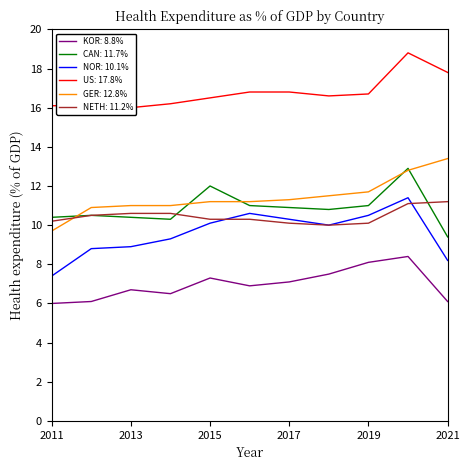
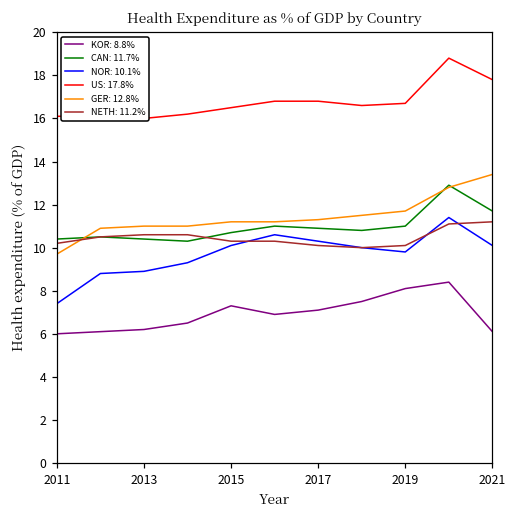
  {
    "KOR: 8.8%": {
      "2011": 6.0,
-     "2013": 6.7,
+     "2013": 6.2,
      "2015": 7.3,
      "2017": 7.1,
      "2019": 8.1,
      "2021": 6.1
    },
    "CAN: 11.7%": {
      "2011": 10.4,
      "2013": 10.4,
-     "2015": 12.0,
+     "2015": 10.7,
      "2017": 10.9,
      "2019": 11.0,
-     "2021": 9.4
+     "2021": 11.7
    },
    "NOR: 10.1%": {
      "2011": 7.4,
      "2013": 8.9,
      "2015": 10.1,
      "2017": 10.3,
-     "2019": 10.5,
-     "2021": 8.2
+     "2019": 9.8,
+     "2021": 10.1
    },
    "US: 17.8%": {
      "2011": 16.1,
      "2015": 16.5,
      "2017": 16.8,
      "2019": 16.7,
      "2021": 17.8
    },
    "GER: 12.8%": {
      "2011": 9.7,
      "2013": 11.0,
      "2015": 11.2,
      "2017": 11.3,
      "2019": 11.7,
      "2021": 13.4
    },
    "NETH: 11.2%": {
      "2011": 10.2,
      "2013": 10.6,
      "2015": 10.3,
      "2017": 10.1,
      "2019": 10.1,
      "2021": 11.2
    }
  }
